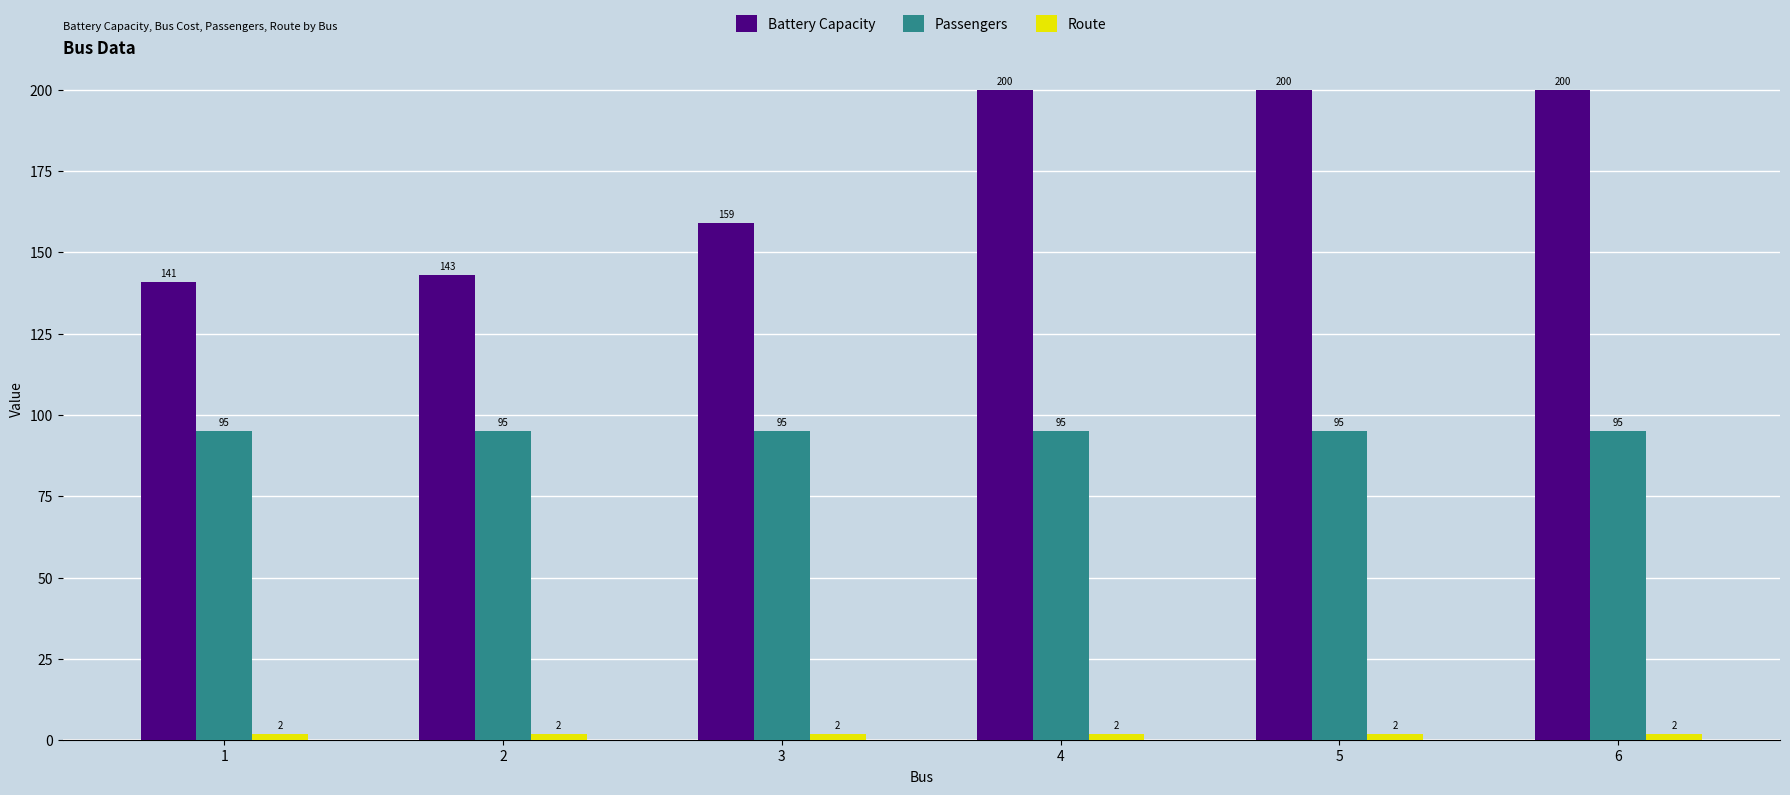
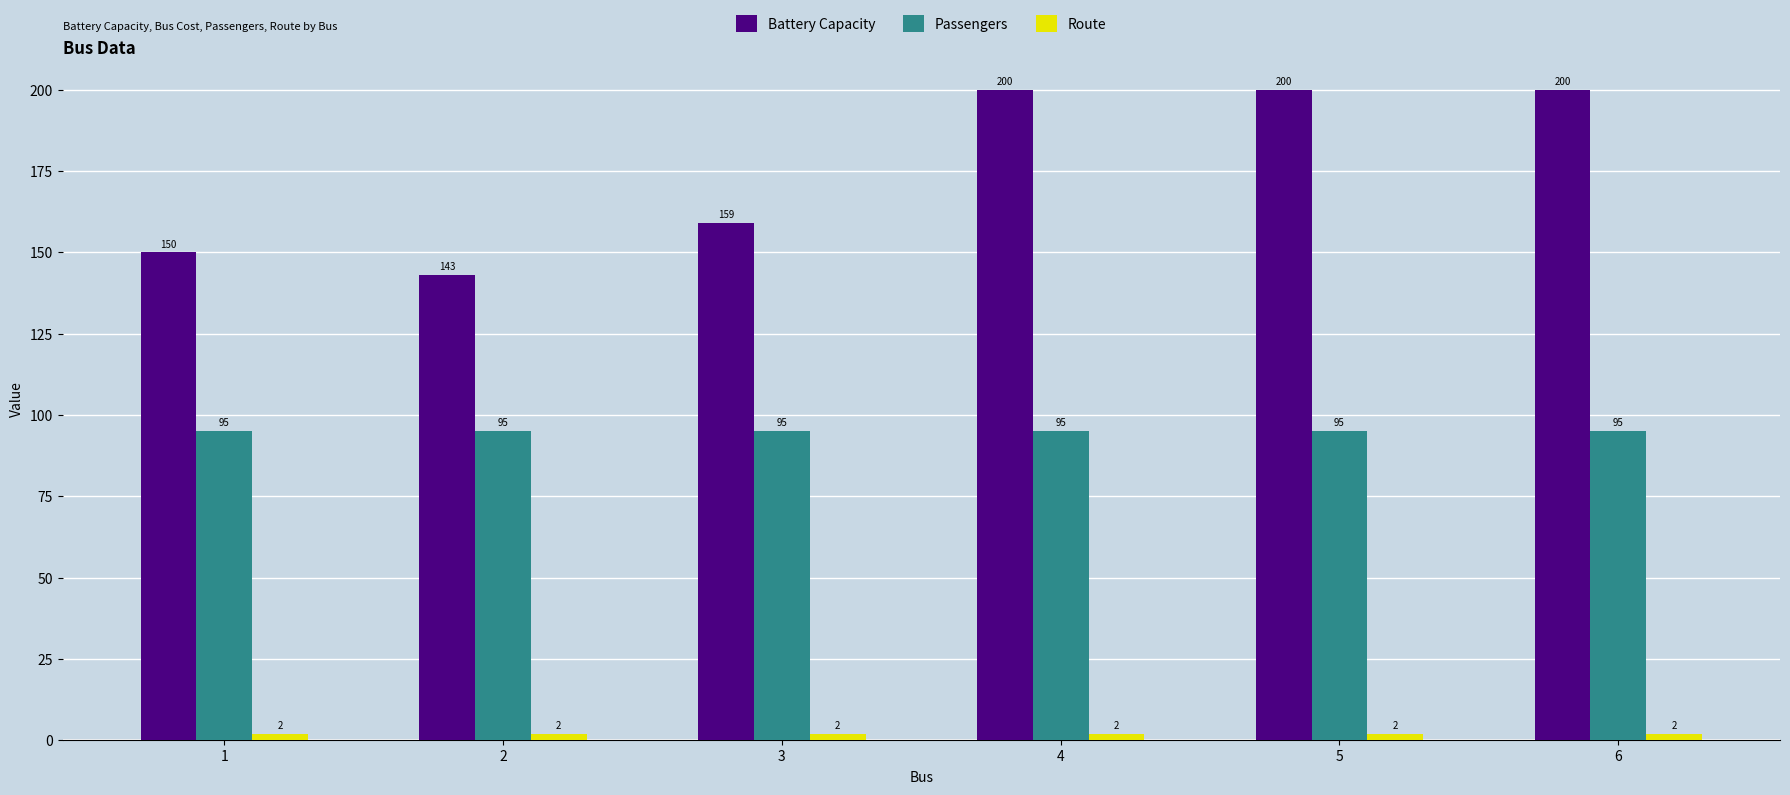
  {
    "Battery Capacity": {
-     "1": 141,
+     "1": 150,
      "2": 143,
      "3": 159,
      "4": 200,
      "5": 200,
      "6": 200
    },
    "Passengers": {
      "1": 95,
      "2": 95,
      "3": 95,
      "4": 95,
      "5": 95,
      "6": 95
    },
    "Route": {
      "1": 2,
      "2": 2,
      "3": 2,
      "4": 2,
      "5": 2,
      "6": 2
    }
  }
